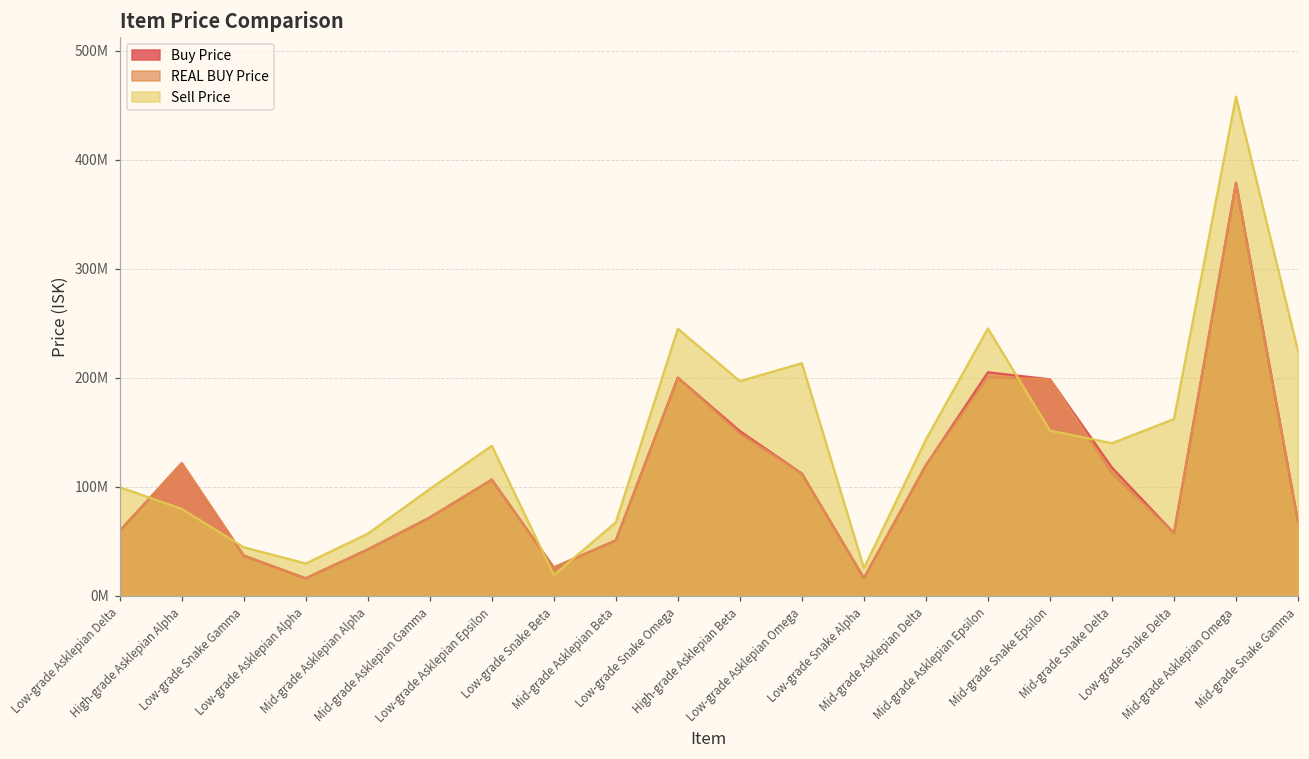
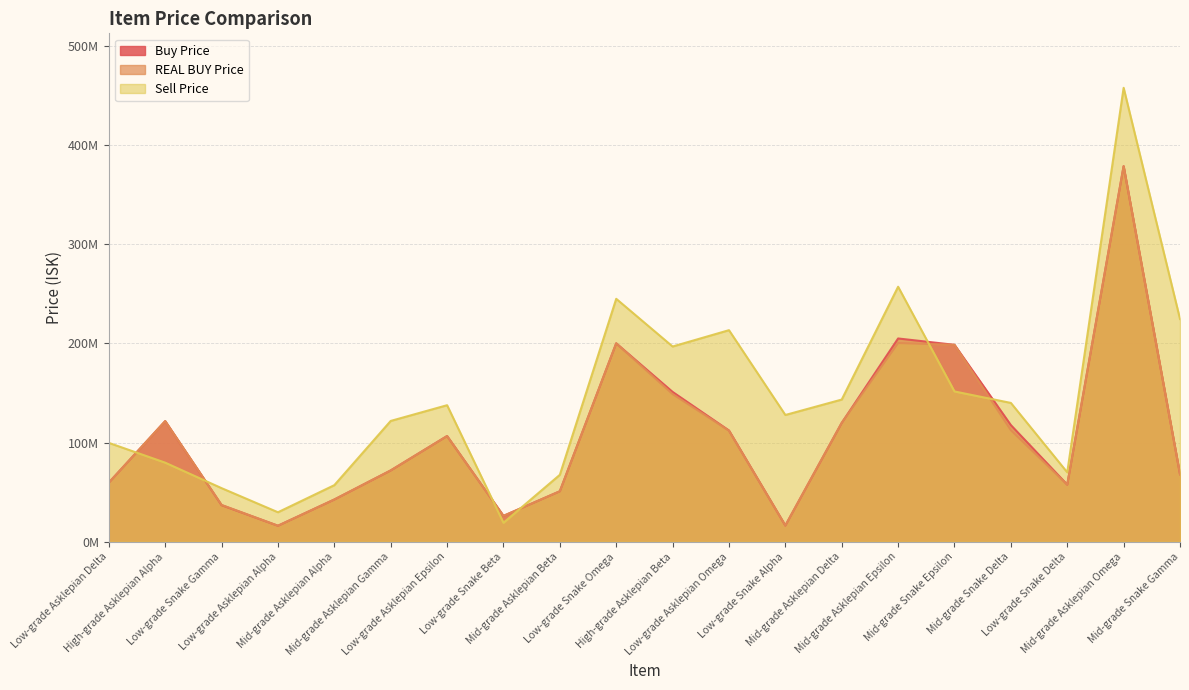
  {
    "Sell Price": {
      "Low-grade Asklepian Delta": 100000000,
      "High-grade Asklepian Alpha": 80000000,
-     "Low-grade Snake Gamma": 40000000,
+     "Low-grade Snake Gamma": 50000000,
      "Low-grade Asklepian Alpha": 30000000,
      "Mid-grade Asklepian Alpha": 60000000,
-     "Mid-grade Asklepian Gamma": 100000000,
+     "Mid-grade Asklepian Gamma": 120000000,
      "Low-grade Asklepian Epsilon": 140000000,
      "Low-grade Snake Beta": 20000000,
      "Mid-grade Asklepian Beta": 70000000,
      "Low-grade Snake Omega": 250000000,
      "High-grade Asklepian Beta": 200000000,
      "Low-grade Asklepian Omega": 210000000,
-     "Low-grade Snake Alpha": 30000000,
+     "Low-grade Snake Alpha": 130000000,
      "Mid-grade Asklepian Delta": 140000000,
-     "Mid-grade Asklepian Epsilon": 250000000,
+     "Mid-grade Asklepian Epsilon": 260000000,
      "Mid-grade Snake Epsilon": 150000000,
      "Mid-grade Snake Delta": 140000000,
-     "Low-grade Snake Delta": 160000000,
+     "Low-grade Snake Delta": 70000000,
      "Mid-grade Asklepian Omega": 460000000,
      "Mid-grade Snake Gamma": 220000000
    }
  }
